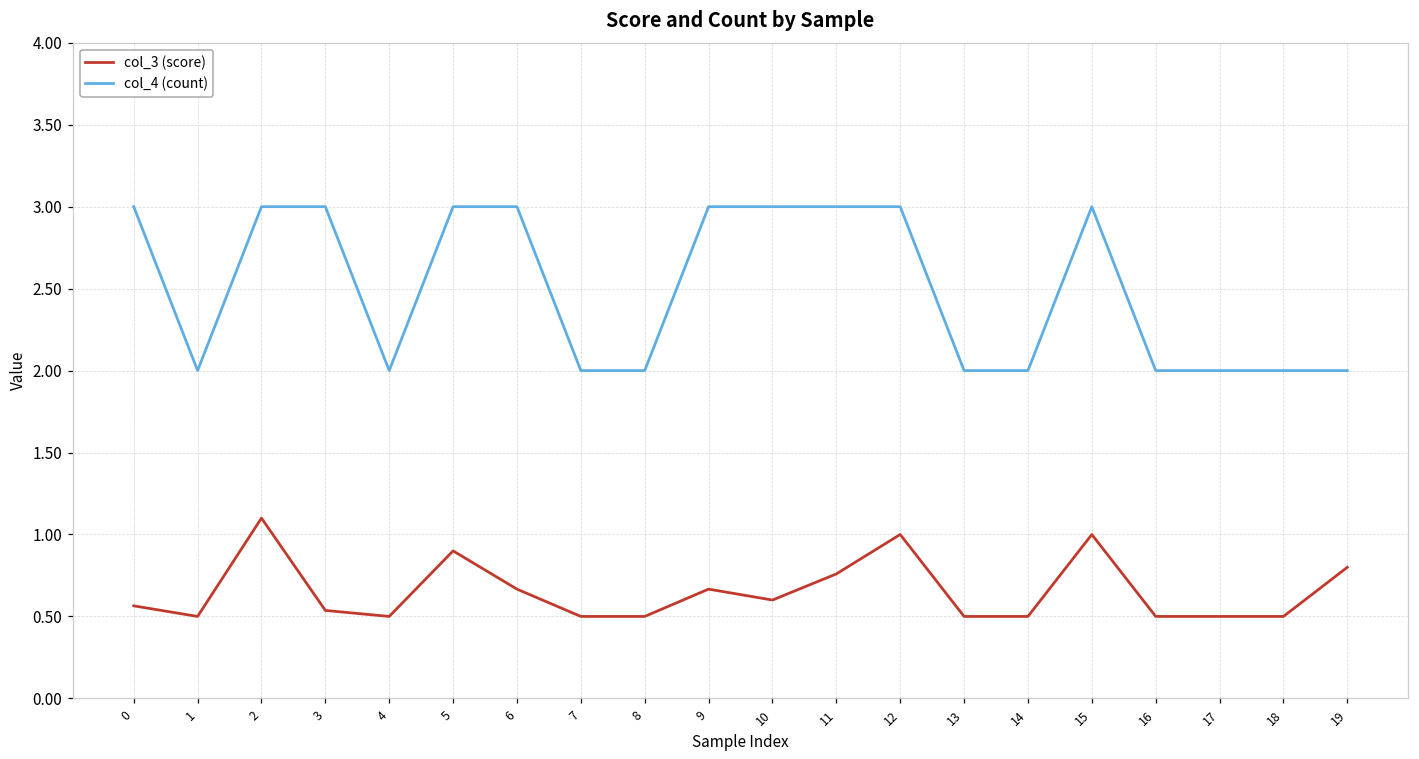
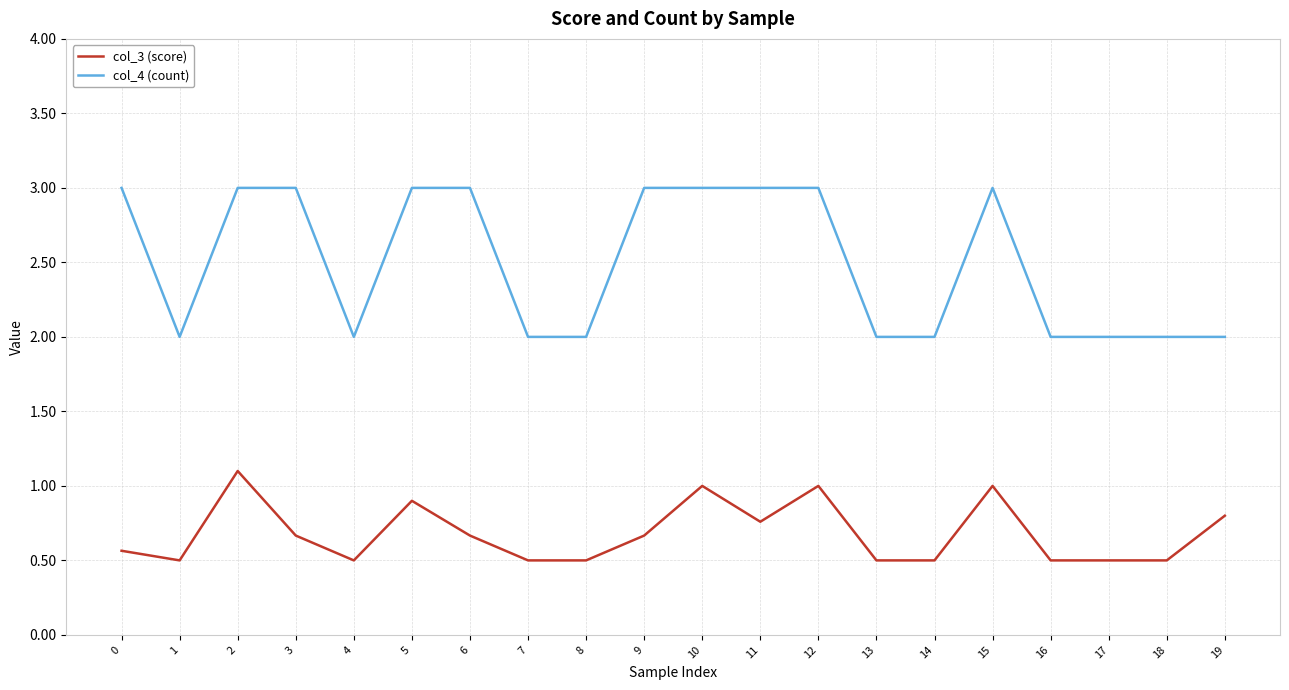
  {
    "col_3 (score)": {
      "0": 0.56,
      "1": 0.50,
      "2": 1.10,
-     "3": 0.54,
+     "3": 0.67,
      "4": 0.50,
      "5": 0.90,
      "6": 0.67,
      "7": 0.50,
      "8": 0.50,
      "9": 0.67,
-     "10": 0.6,
+     "10": 1.0,
      "11": 0.76,
      "12": 1.00,
      "13": 0.50,
      "14": 0.50,
      "15": 1.00,
      "16": 0.50,
      "17": 0.50,
      "18": 0.50,
      "19": 0.80
    },
    "col_4 (count)": {
      "0": 3.00,
      "1": 2.00,
      "2": 3.00,
      "3": 3.00,
      "4": 2.00,
      "5": 3.00,
      "6": 3.00,
      "7": 2.00,
      "8": 2.00,
      "9": 3.00,
      "10": 3.00,
      "11": 3.00,
      "12": 3.00,
      "13": 2.00,
      "14": 2.00,
      "15": 3.00,
      "16": 2.00,
      "17": 2.00,
      "18": 2.00,
      "19": 2.00
    }
  }
